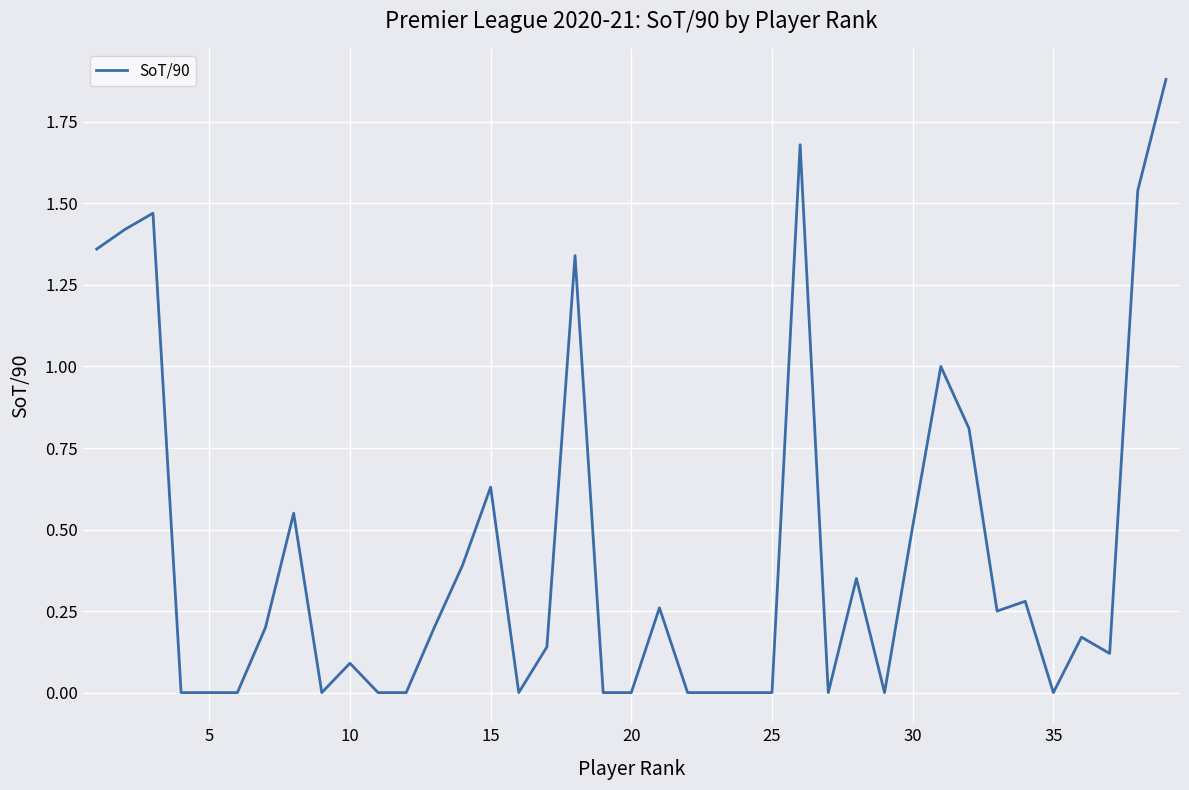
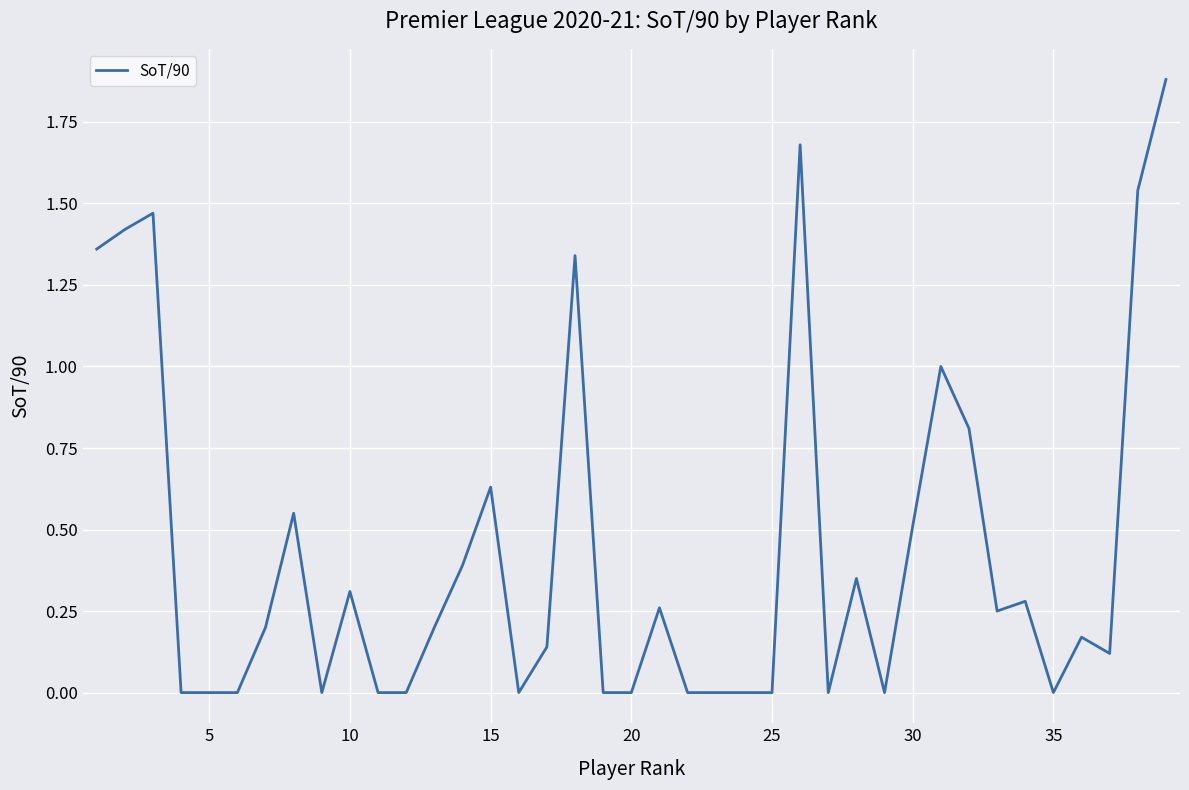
  {
    "5": 0.00,
-   "10": 0.09,
+   "10": 0.31,
    "15": 0.63,
    "20": 0.00,
    "25": 0.00,
    "30": 0.51,
    "35": 0.00
  }
